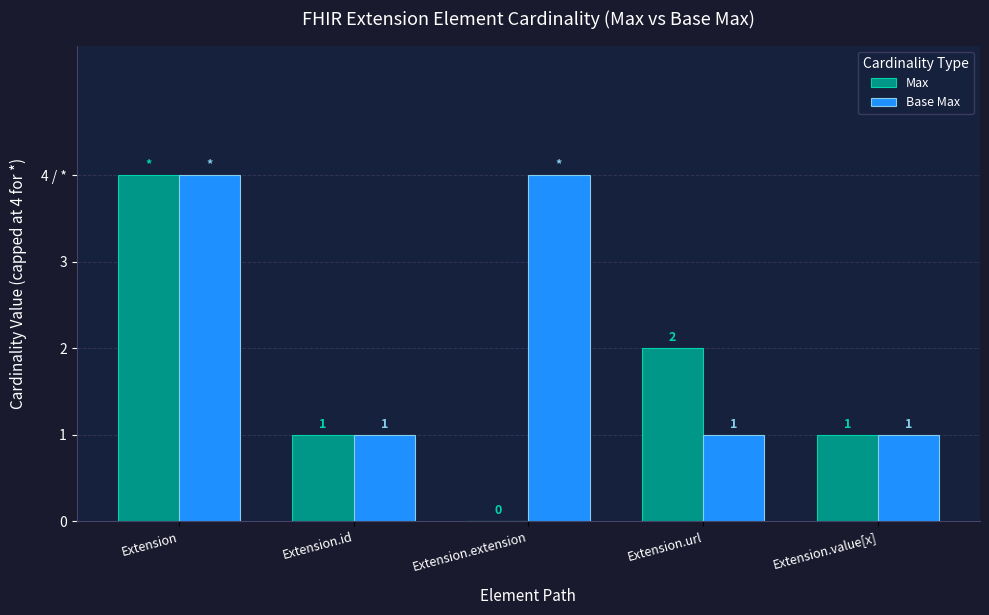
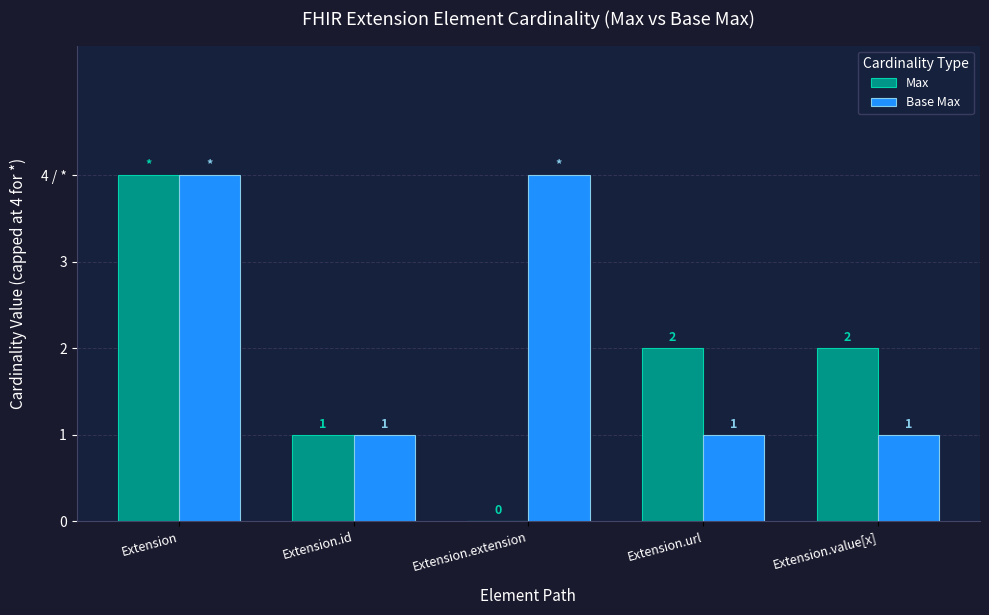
  {
    "Max": {
      "Extension.id": 1,
      "Extension.extension": 0,
      "Extension.url": 2,
-     "Extension.value[x]": 1
+     "Extension.value[x]": 2
    },
    "Base Max": {
      "Extension.id": 1,
      "Extension.url": 1,
      "Extension.value[x]": 1
    }
  }
